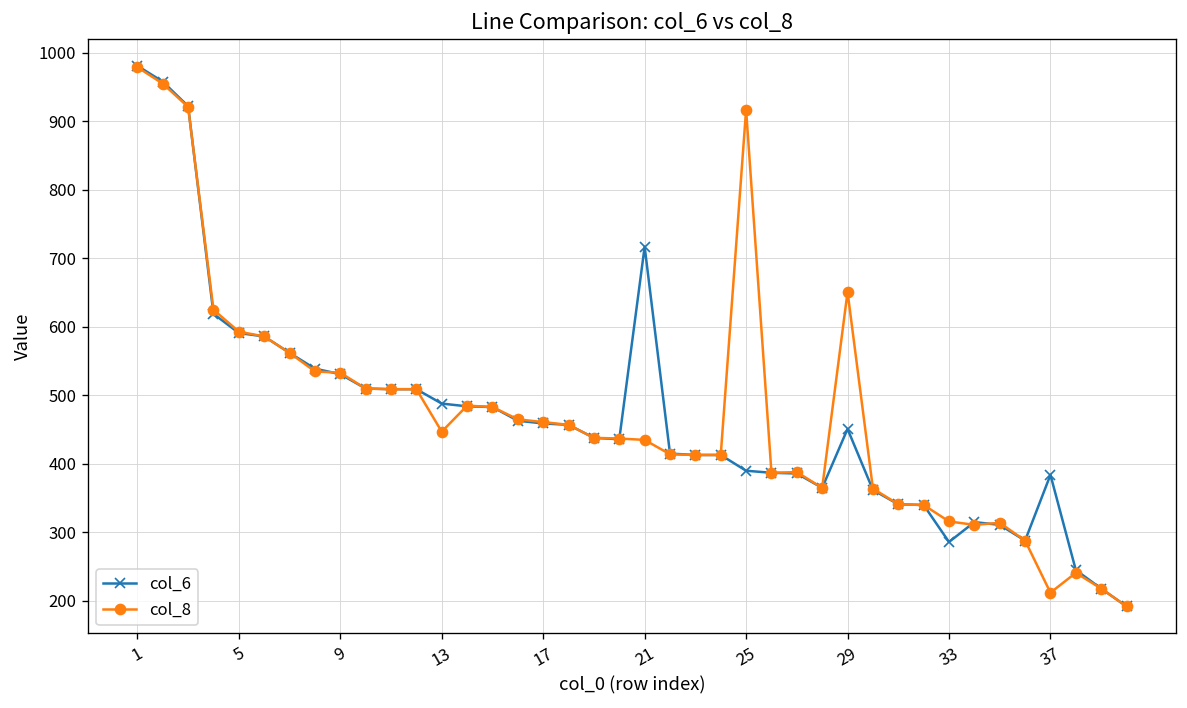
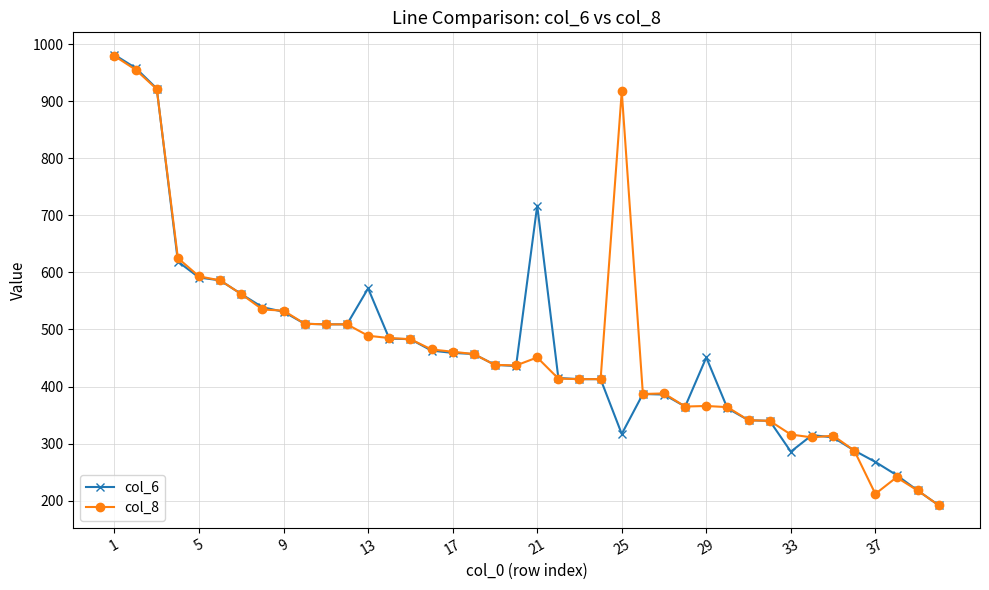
  {
    "col_6": {
-     "13": 490,
+     "13": 570,
      "21": 720,
-     "25": 390,
+     "25": 320,
      "29": 450,
      "33": 290,
-     "37": 380
+     "37": 270
    },
    "col_8": {
-     "13": 450,
-     "21": 440,
+     "13": 490,
+     "21": 450,
      "25": 920,
-     "29": 650,
+     "29": 370,
      "33": 320,
      "37": 210
    }
  }
